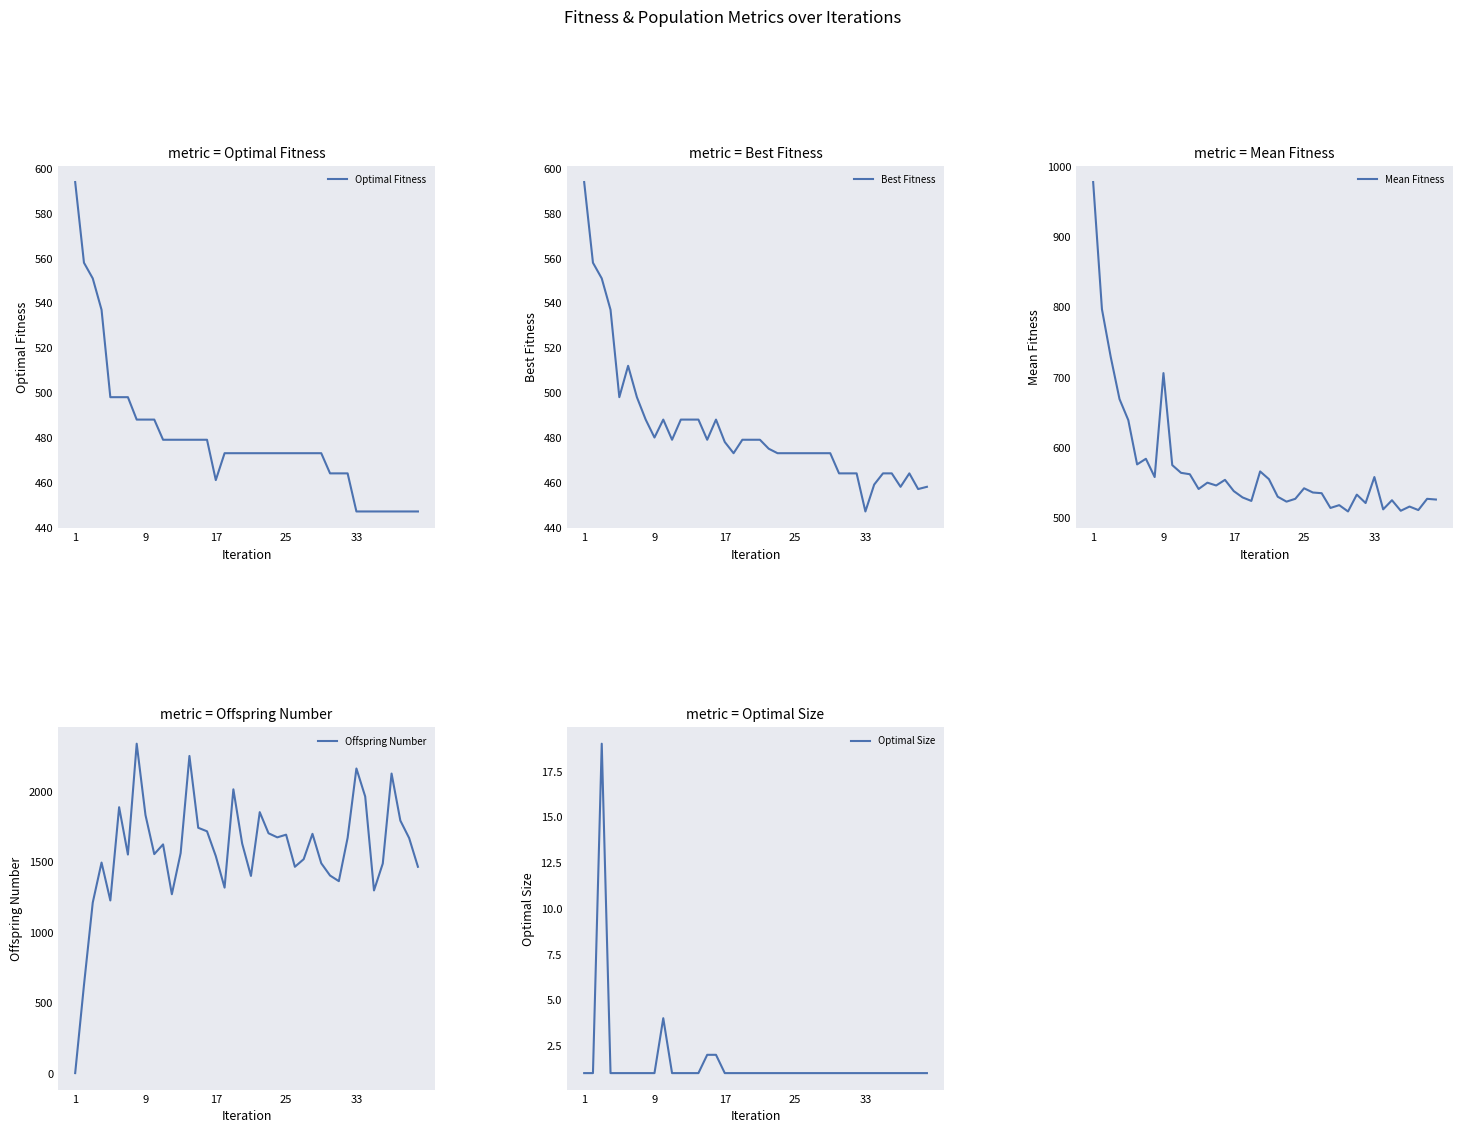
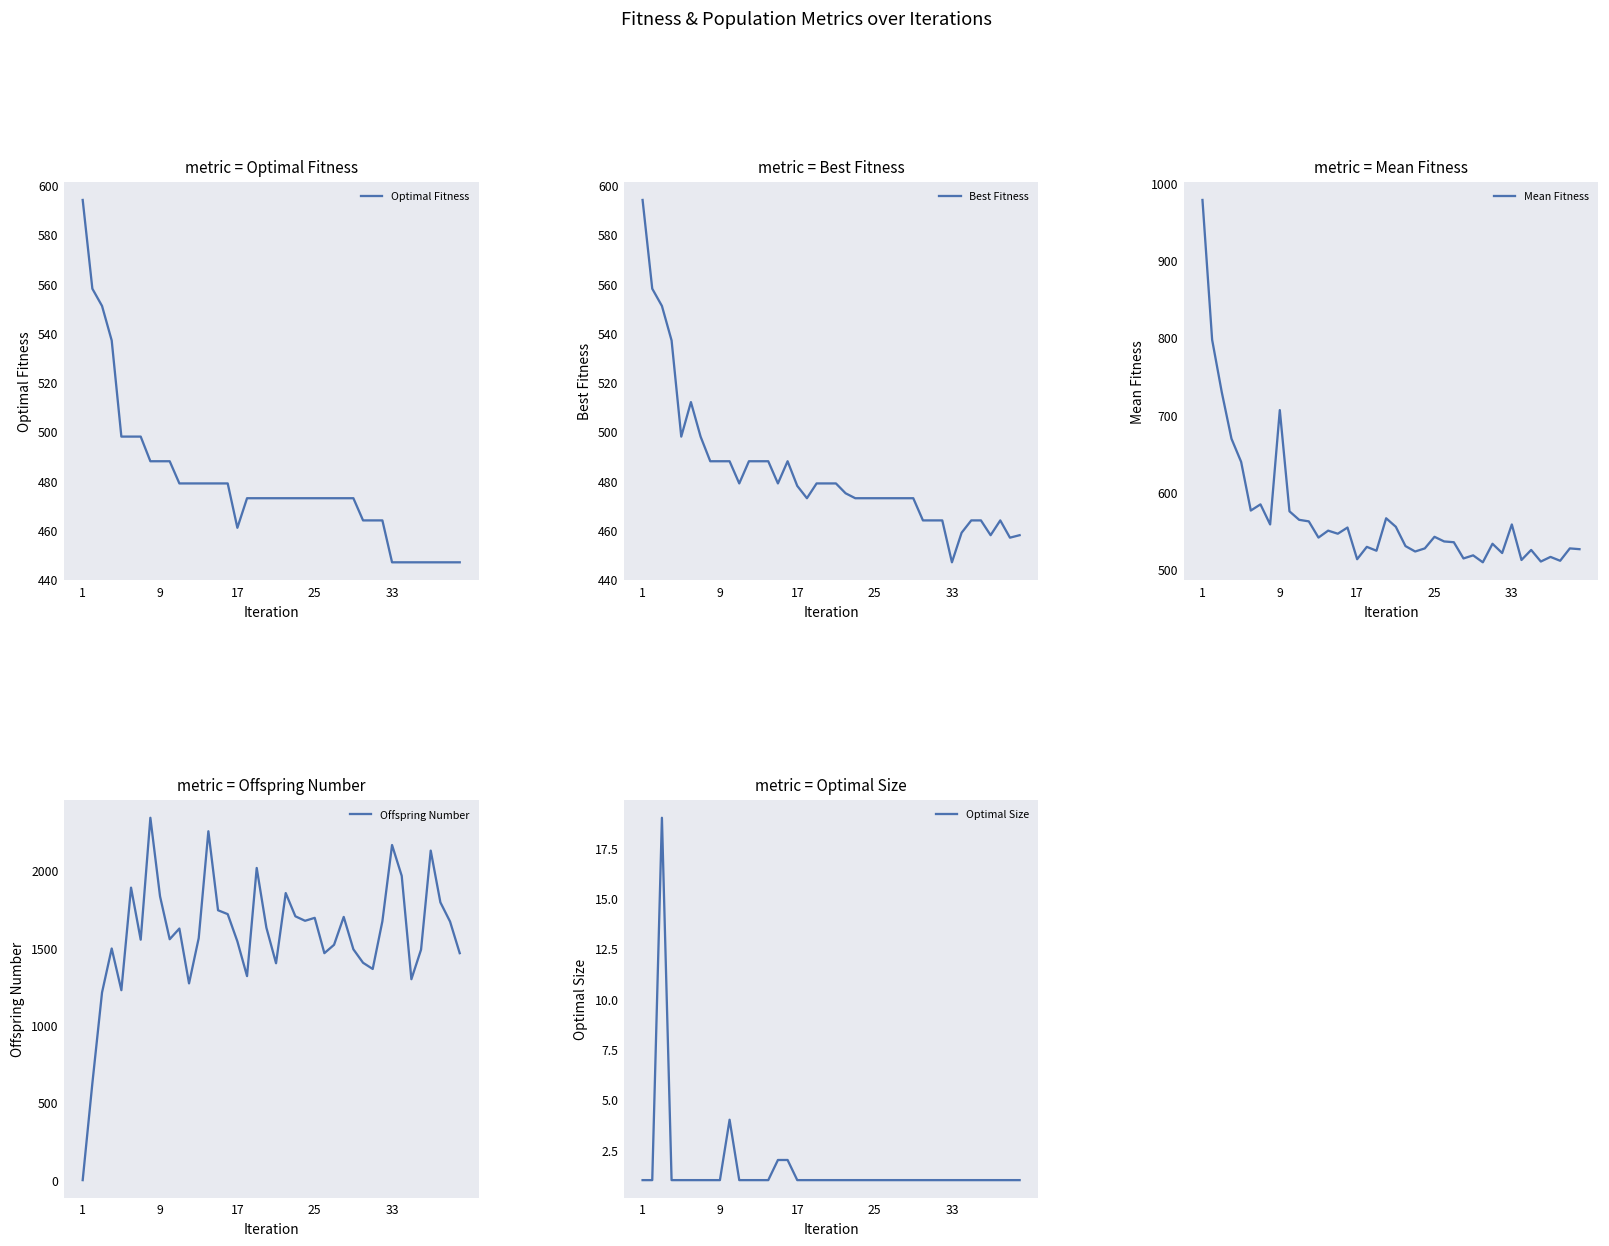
  {
    "metric = Optimal Fitness": {
      "1": 594,
      "9": 488,
      "17": 461,
      "25": 473,
      "33": 447
    },
    "metric = Best Fitness": {
      "1": 594,
-     "9": 480,
+     "9": 488,
      "17": 478,
      "25": 473,
      "33": 447
    },
    "metric = Mean Fitness": {
      "1": 980,
      "9": 710,
-     "17": 540,
+     "17": 510,
      "25": 540,
      "33": 560
    },
    "metric = Offspring Number": {
      "1": 0,
      "9": 1830,
      "17": 1540,
      "25": 1690,
      "33": 2160
    },
    "metric = Optimal Size": {
      "1": 1.0,
      "9": 1.0,
      "17": 1.0,
      "25": 1.0,
      "33": 1.0
    }
  }
